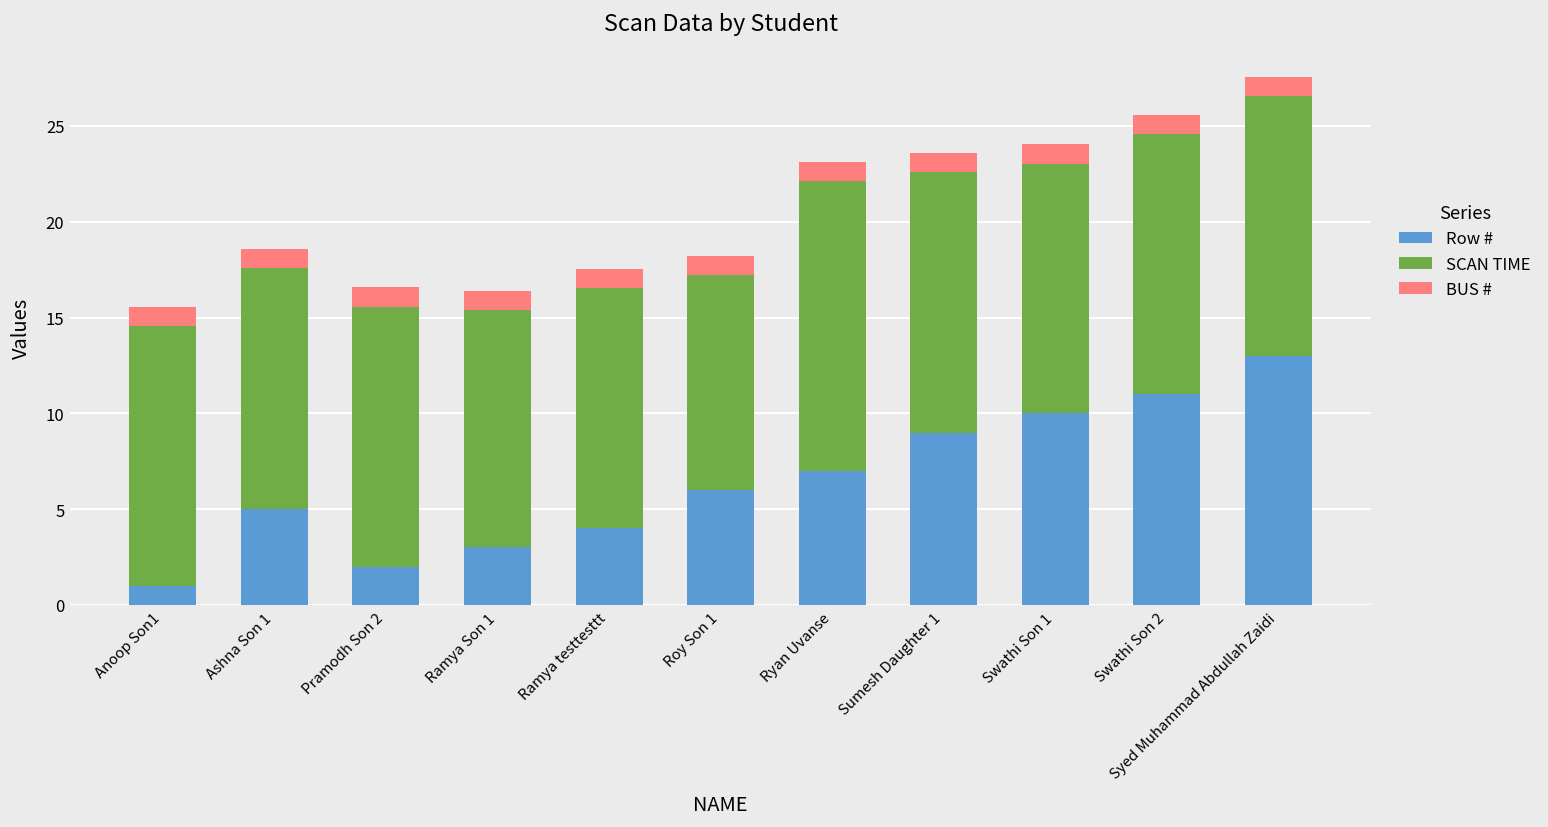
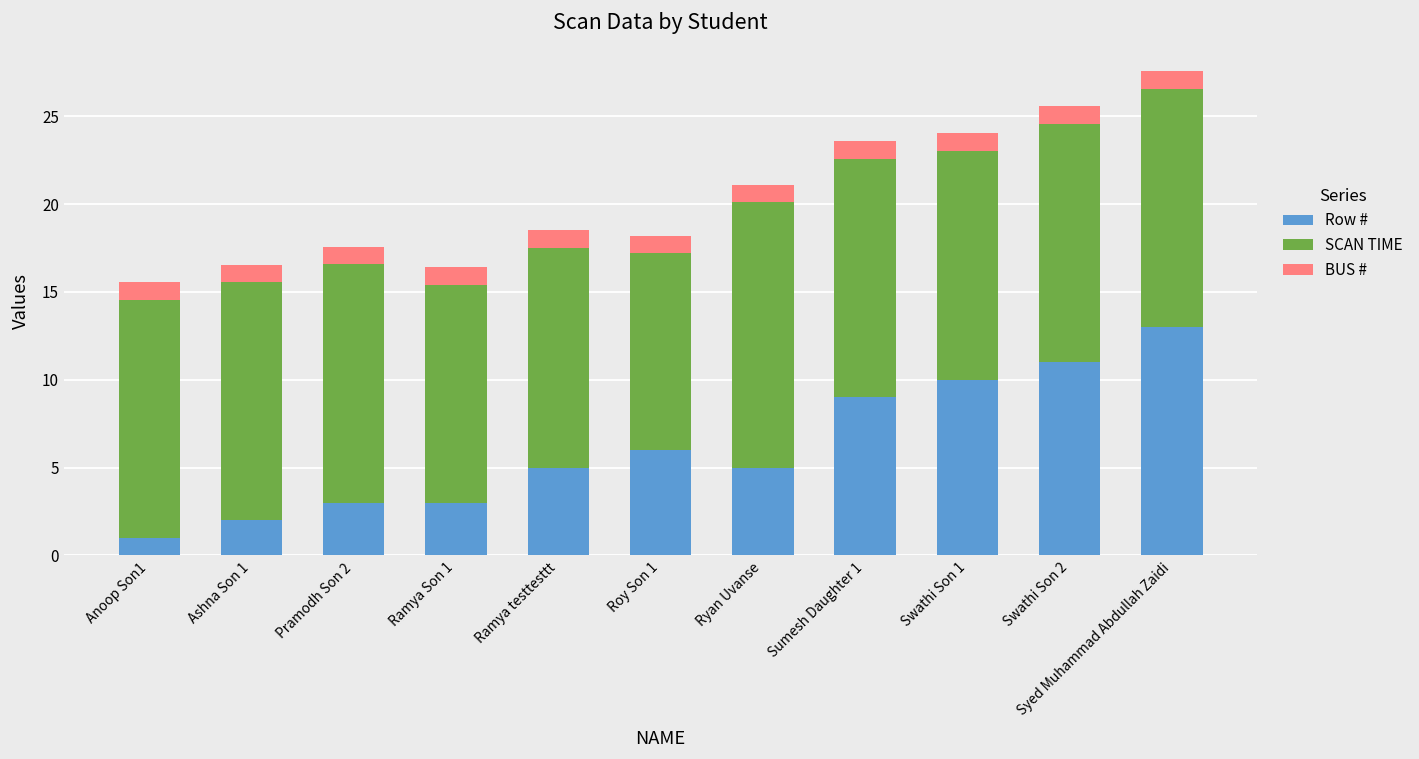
  {
    "Row #": {
      "Anoop Son1": 1,
-     "Ashna Son 1": 5,
-     "Pramodh Son 2": 2,
+     "Ashna Son 1": 2,
+     "Pramodh Son 2": 3,
      "Ramya Son 1": 3,
-     "Ramya testtesttt": 4,
+     "Ramya testtesttt": 5,
      "Roy Son 1": 6,
-     "Ryan Uvanse": 7,
+     "Ryan Uvanse": 5,
      "Sumesh Daughter 1": 9,
      "Swathi Son 1": 10,
      "Swathi Son 2": 11,
      "Syed Muhammad Abdullah Zaidi": 13
    },
    "SCAN TIME": {
      "Anoop Son1": 13.6,
-     "Ashna Son 1": 12.6,
+     "Ashna Son 1": 13.6,
      "Pramodh Son 2": 13.6,
      "Ramya Son 1": 12.4,
      "Ramya testtesttt": 12.5,
      "Roy Son 1": 11.2,
      "Ryan Uvanse": 15.1,
      "Sumesh Daughter 1": 13.6,
      "Swathi Son 1": 13.0,
      "Swathi Son 2": 13.6,
      "Syed Muhammad Abdullah Zaidi": 13.6
    },
    "BUS #": {
      "Anoop Son1": 1.0,
      "Ashna Son 1": 1.0,
      "Pramodh Son 2": 1.0,
      "Ramya Son 1": 1.0,
      "Ramya testtesttt": 1.0,
      "Roy Son 1": 1.0,
      "Ryan Uvanse": 1.0,
      "Sumesh Daughter 1": 1.0,
      "Swathi Son 1": 1.0,
      "Swathi Son 2": 1.0,
      "Syed Muhammad Abdullah Zaidi": 1.0
    }
  }
